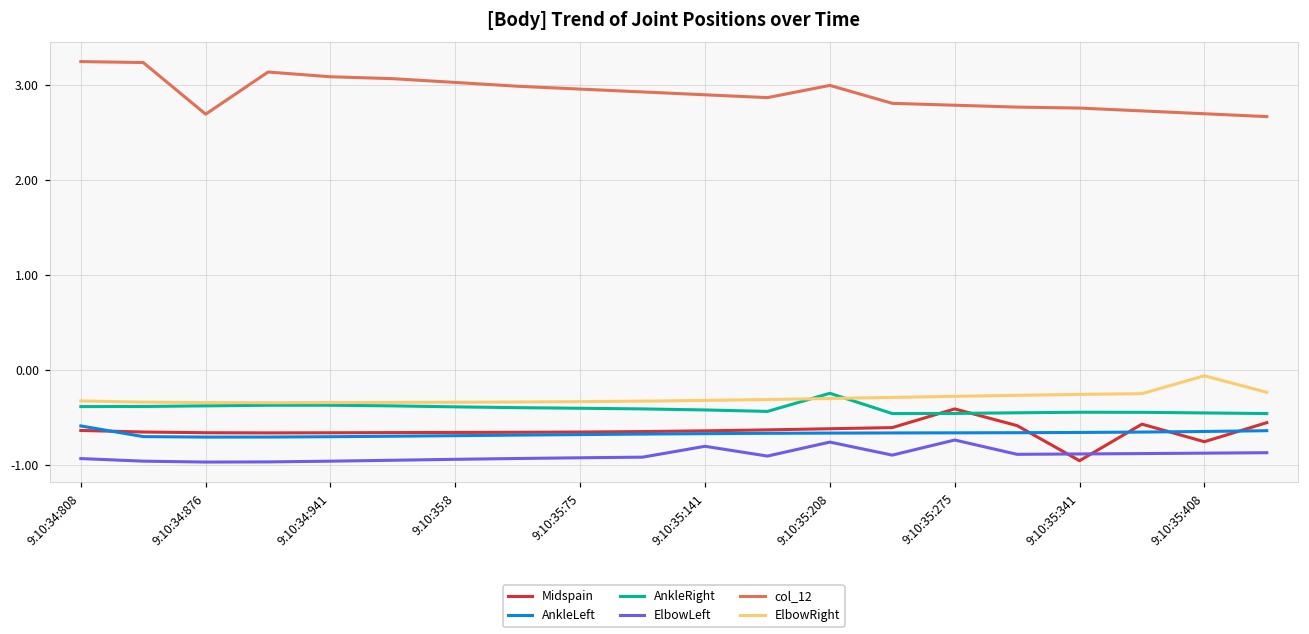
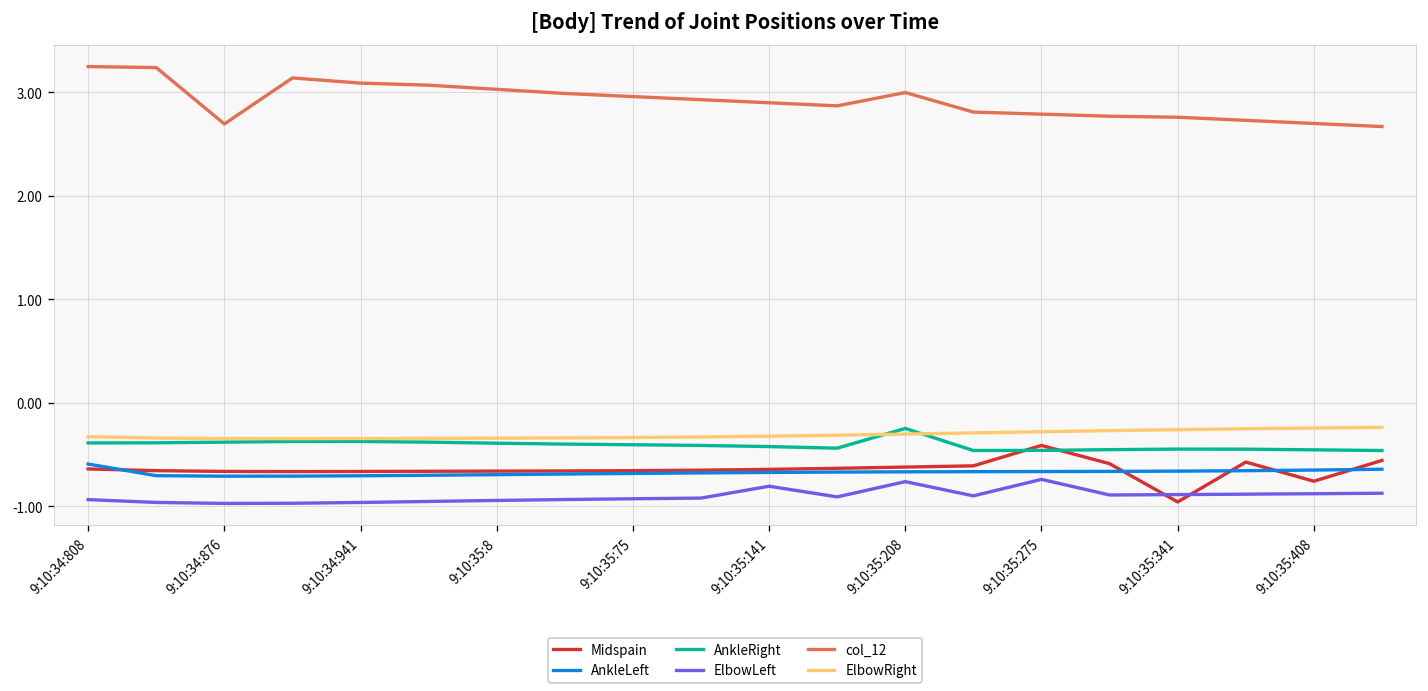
  {
    "Midspain": {
      "9:10:34:808": -0.6,
      "9:10:34:876": -0.7,
      "9:10:34:941": -0.7,
      "9:10:35:8": -0.7,
      "9:10:35:208": -0.6,
      "9:10:35:275": -0.4,
      "9:10:35:341": -1.0,
      "9:10:35:408": -0.8
    },
    "AnkleLeft": {
      "9:10:34:808": -0.6,
      "9:10:34:876": -0.7,
      "9:10:34:941": -0.7,
      "9:10:35:8": -0.7,
      "9:10:35:208": -0.7,
      "9:10:35:275": -0.7,
      "9:10:35:341": -0.7,
      "9:10:35:408": -0.7
    },
    "AnkleRight": {
      "9:10:34:808": -0.4,
      "9:10:34:876": -0.4,
      "9:10:35:8": -0.4,
      "9:10:35:75": -0.4,
      "9:10:35:141": -0.4,
      "9:10:35:208": -0.2,
      "9:10:35:275": -0.5,
      "9:10:35:341": -0.4,
      "9:10:35:408": -0.5
    },
    "ElbowLeft": {
      "9:10:34:808": -0.9,
      "9:10:34:876": -1.0,
      "9:10:34:941": -1.0,
      "9:10:35:8": -0.9,
      "9:10:35:75": -0.9,
      "9:10:35:141": -0.8,
      "9:10:35:208": -0.8,
      "9:10:35:275": -0.7,
      "9:10:35:341": -0.9,
      "9:10:35:408": -0.9
    },
    "col_12": {
      "9:10:34:808": 3.3,
      "9:10:34:876": 2.7,
      "9:10:34:941": 3.1,
      "9:10:35:8": 3.0,
      "9:10:35:75": 3.0,
      "9:10:35:141": 2.9,
      "9:10:35:208": 3.0,
      "9:10:35:275": 2.8,
      "9:10:35:341": 2.8,
      "9:10:35:408": 2.7
    },
    "ElbowRight": {
      "9:10:34:808": -0.3,
      "9:10:34:876": -0.3,
      "9:10:35:8": -0.3,
      "9:10:35:75": -0.3,
      "9:10:35:141": -0.3,
      "9:10:35:208": -0.3,
      "9:10:35:275": -0.3,
      "9:10:35:341": -0.3,
-     "9:10:35:408": -0.1
+     "9:10:35:408": -0.2
    }
  }
